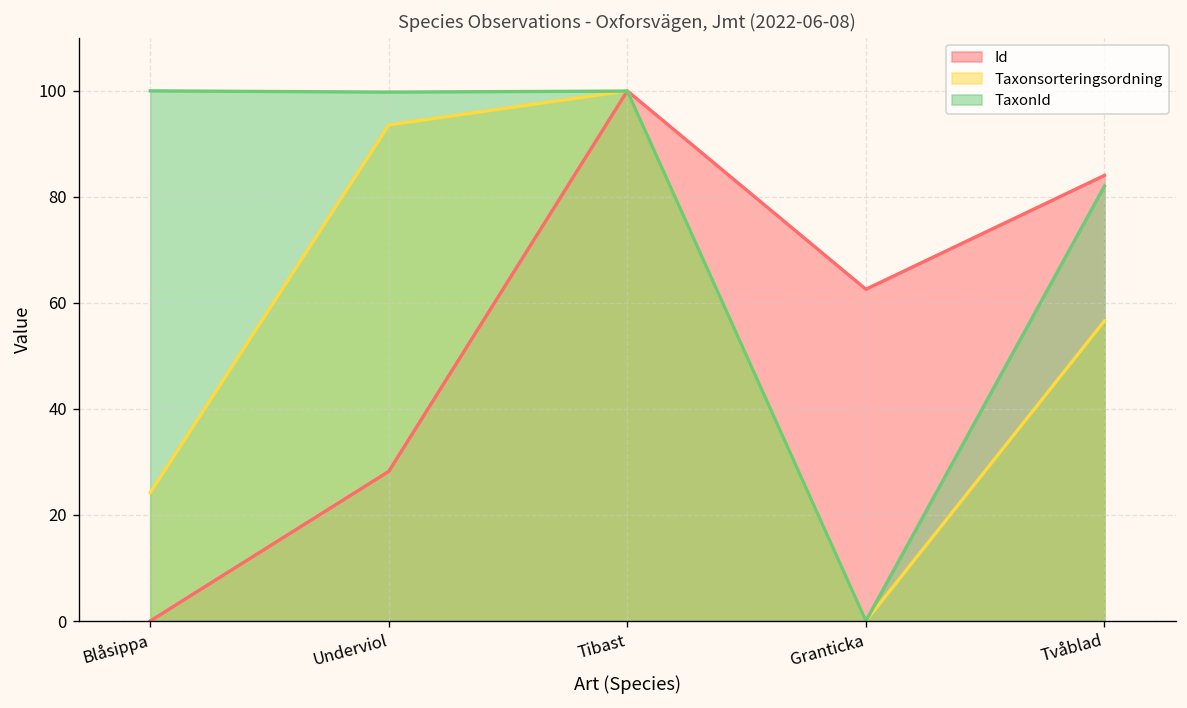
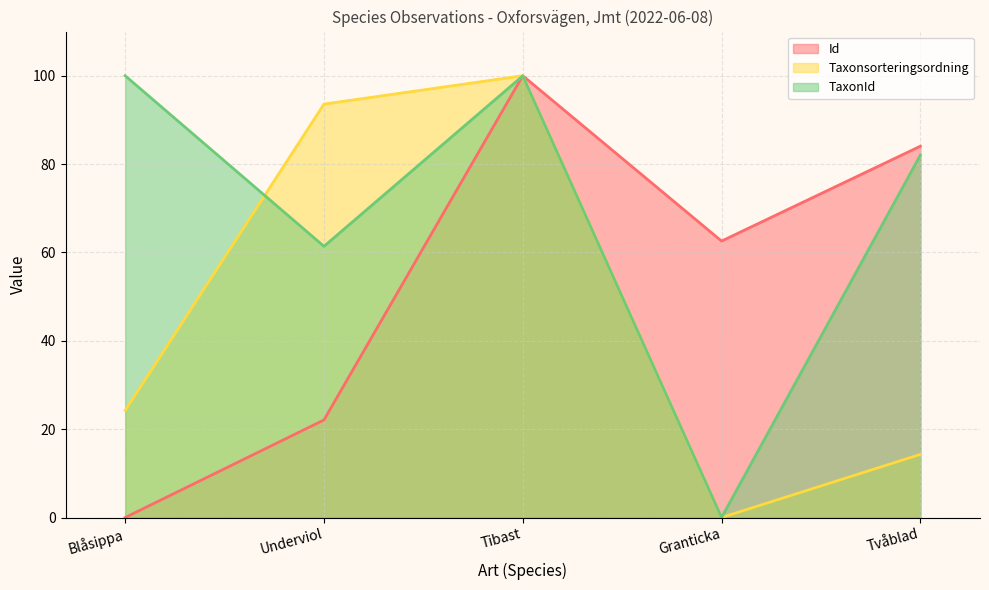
  {
    "Id": {
      "Blåsippa": 0,
-     "Underviol": 28,
+     "Underviol": 22,
      "Granticka": 63,
      "Tvåblad": 84
    },
    "Taxonsorteringsordning": {
      "Blåsippa": 24,
      "Underviol": 94,
-     "Tvåblad": 57
+     "Tvåblad": 14
    },
    "TaxonId": {
      "Blåsippa": 100,
-     "Underviol": 100,
+     "Underviol": 61,
      "Tvåblad": 82
    }
  }
